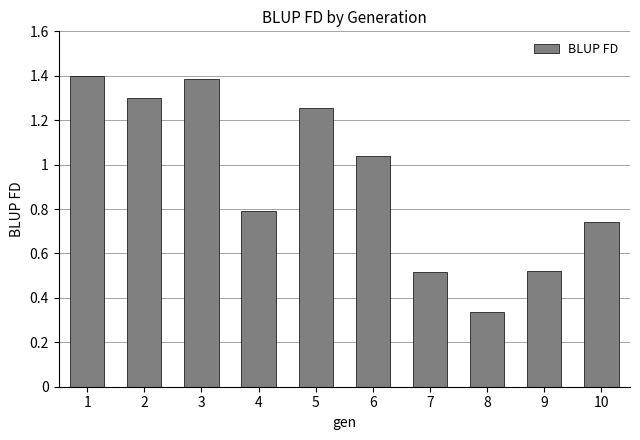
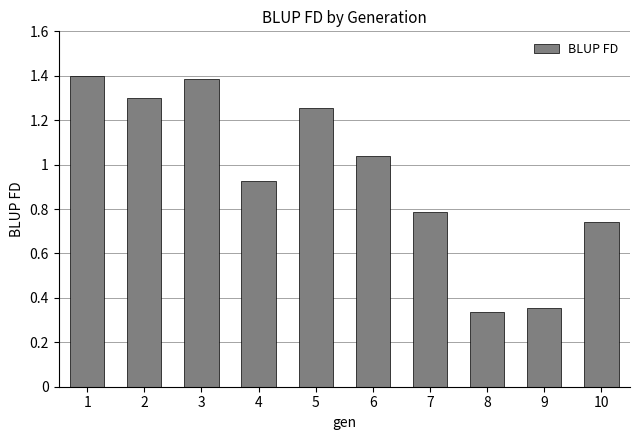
  {
    "1": 1.40,
    "2": 1.30,
    "3": 1.38,
-   "4": 0.79,
+   "4": 0.93,
    "5": 1.25,
    "6": 1.04,
-   "7": 0.52,
+   "7": 0.78,
    "8": 0.34,
-   "9": 0.52,
+   "9": 0.35,
    "10": 0.74
  }
